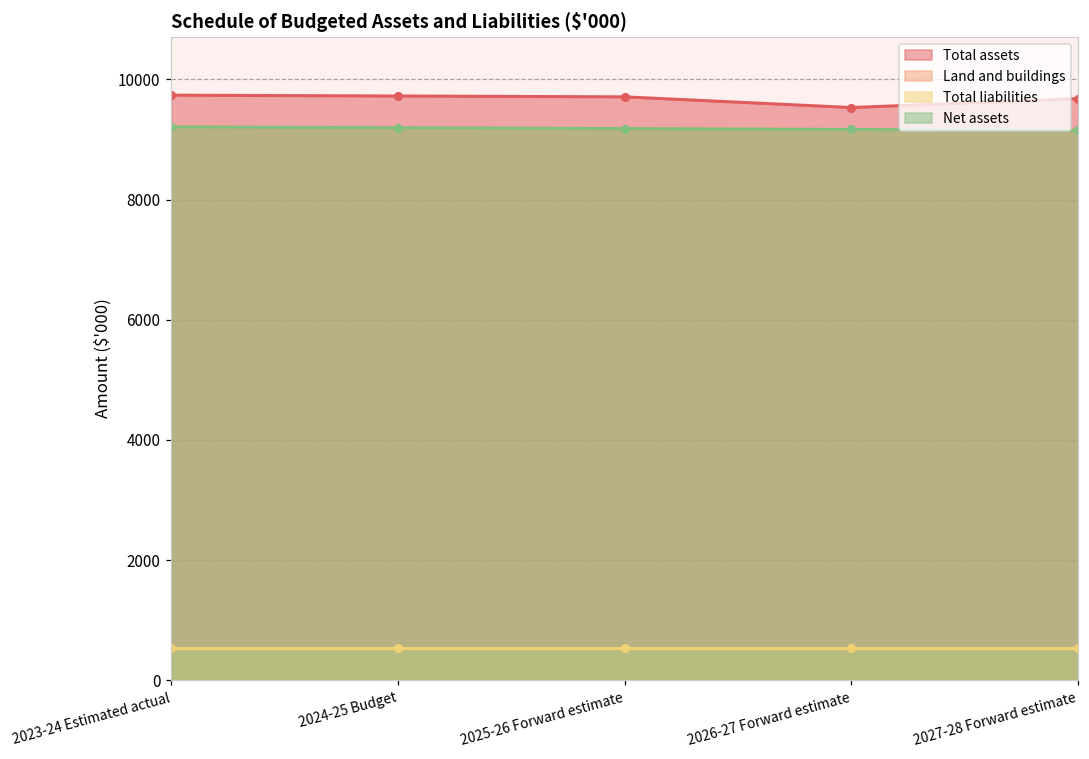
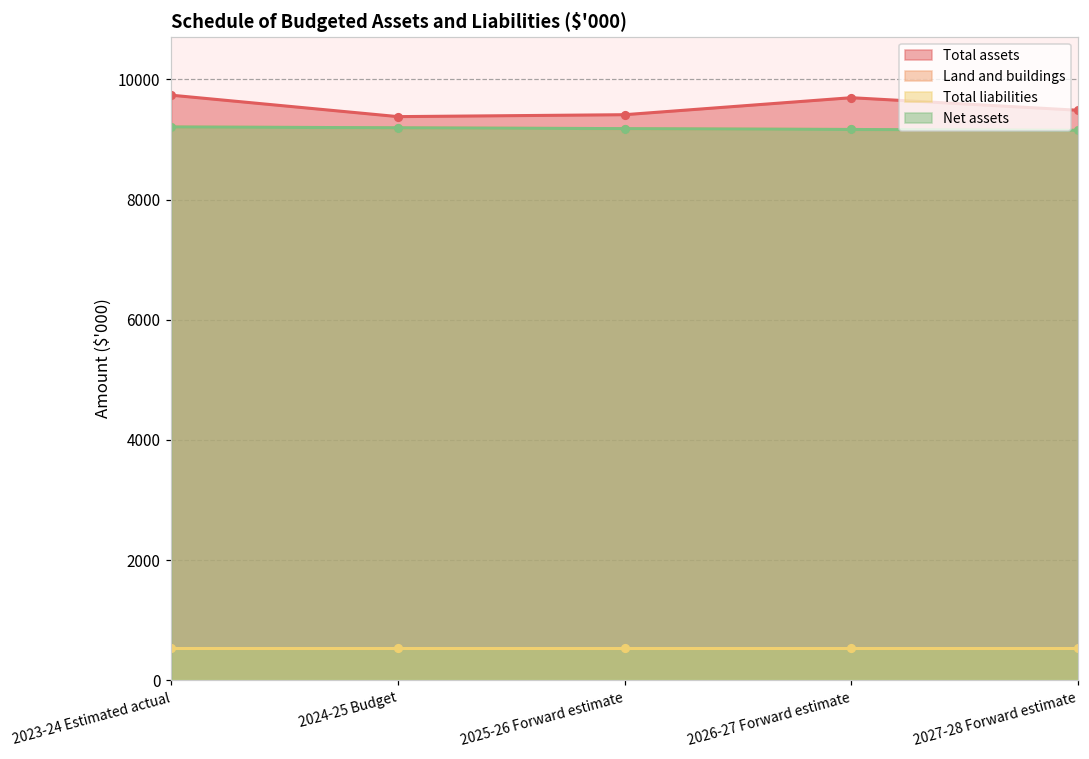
  {
    "Total assets": {
      "2023-24 Estimated actual": 9700,
-     "2024-25 Budget": 9700,
-     "2025-26 Forward estimate": 9700,
-     "2026-27 Forward estimate": 9500,
-     "2027-28 Forward estimate": 9700
+     "2024-25 Budget": 9400,
+     "2025-26 Forward estimate": 9400,
+     "2026-27 Forward estimate": 9700,
+     "2027-28 Forward estimate": 9500
    },
    "Net assets": {
      "2023-24 Estimated actual": 9200,
      "2024-25 Budget": 9200,
      "2025-26 Forward estimate": 9200,
      "2026-27 Forward estimate": 9200,
      "2027-28 Forward estimate": 9200
    },
    "Total liabilities": {
      "2023-24 Estimated actual": 500,
      "2024-25 Budget": 500,
      "2025-26 Forward estimate": 500,
      "2026-27 Forward estimate": 500,
      "2027-28 Forward estimate": 500
    }
  }
